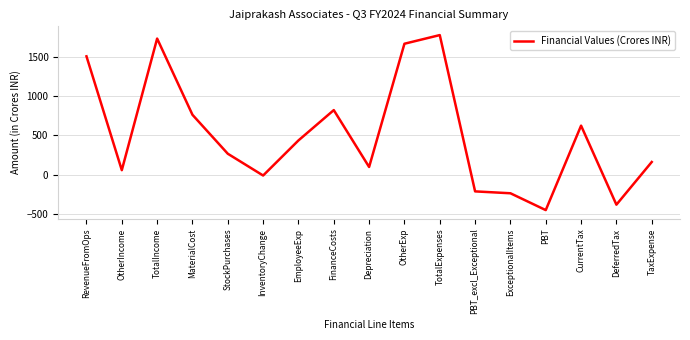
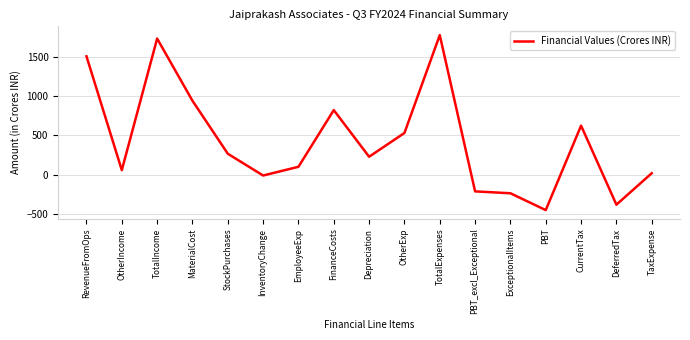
  {
    "RevenueFromOps": 1500,
    "OtherIncome": 100,
    "TotalIncome": 1700,
-   "MaterialCost": 800,
+   "MaterialCost": 900,
    "StockPurchases": 300,
    "InventoryChange": 0,
-   "EmployeeExp": 400,
+   "EmployeeExp": 100,
    "FinanceCosts": 800,
-   "Depreciation": 100,
-   "OtherExp": 1700,
+   "Depreciation": 200,
+   "OtherExp": 500,
    "TotalExpenses": 1800,
    "PBT_excl_Exceptional": -200,
    "ExceptionalItems": -200,
    "PBT": -500,
    "CurrentTax": 600,
    "DeferredTax": -400,
-   "TaxExpense": 200
+   "TaxExpense": 0
  }
